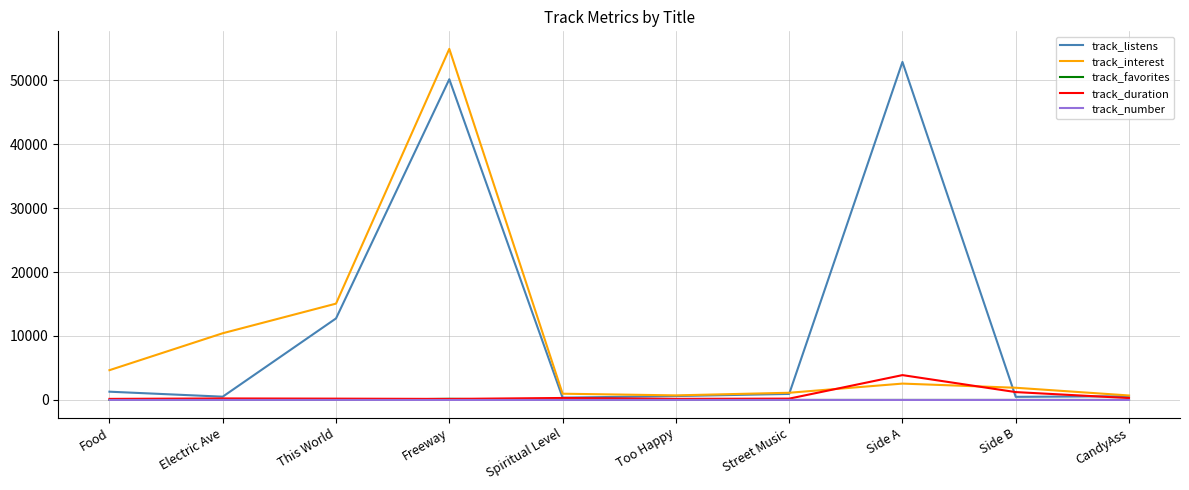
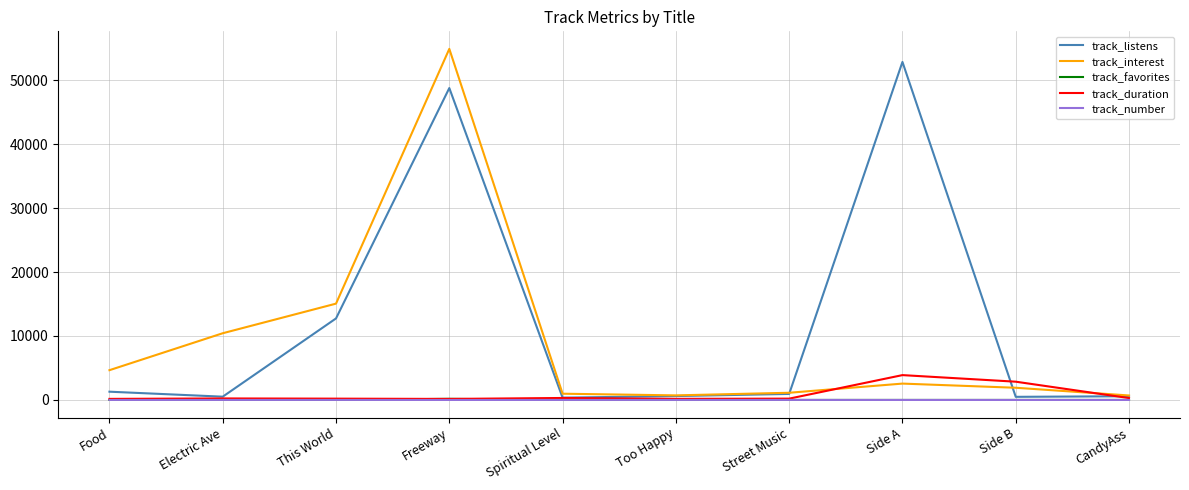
  {
    "track_listens": {
      "Food": 1000,
      "This World": 13000,
-     "Freeway": 50000,
+     "Freeway": 49000,
      "Side A": 53000,
      "Side B": 0
    },
    "track_interest": {
      "Food": 5000,
      "Electric Ave": 10000,
      "This World": 15000,
      "Freeway": 55000,
      "Spiritual Level": 1000,
      "Side A": 3000,
      "Side B": 2000
    },
    "track_duration": {
      "Side A": 4000,
-     "Side B": 1000
+     "Side B": 3000
    }
  }
